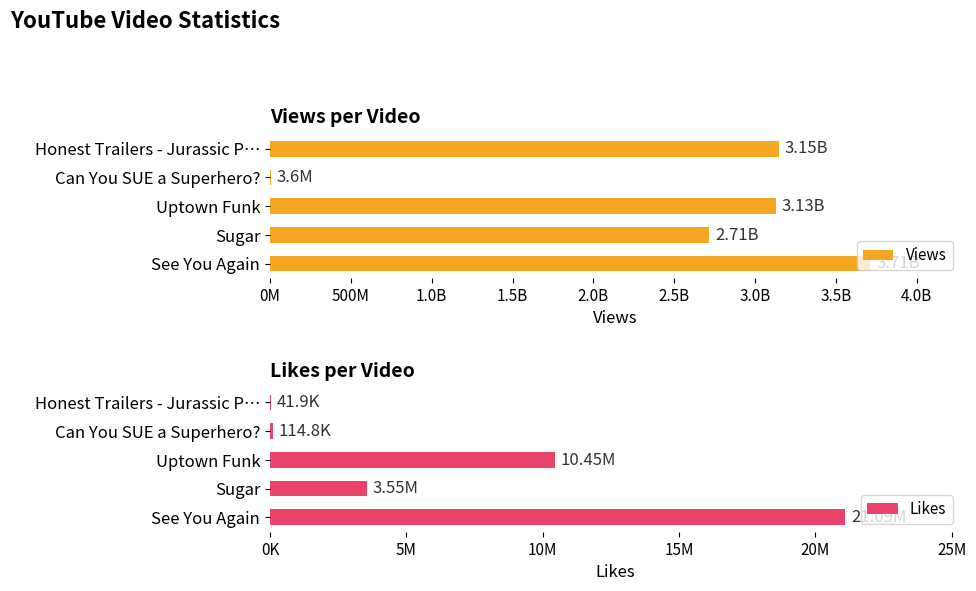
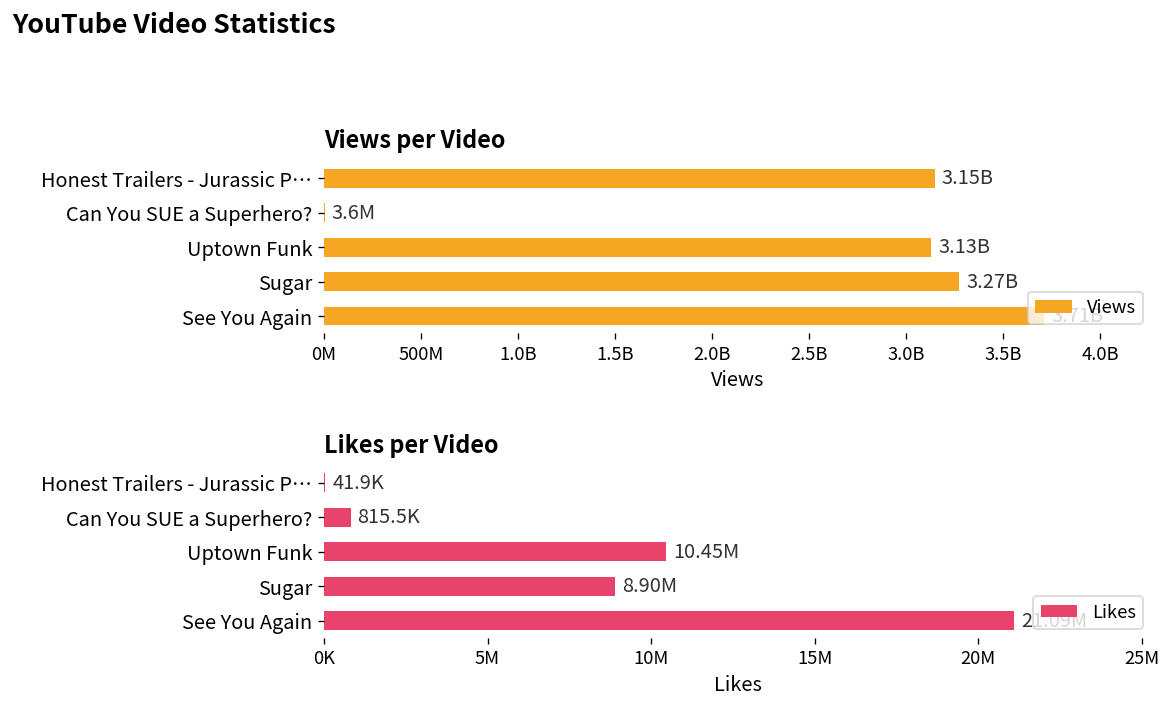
  {
    "Views per Video": {
      "Honest Trailers - Jurassic P…": "3.15B",
      "Can You SUE a Superhero?": "3.6M",
      "Uptown Funk": "3.13B",
-     "Sugar": "2.71B"
+     "Sugar": "3.27B"
    },
    "Likes per Video": {
      "Honest Trailers - Jurassic P…": "41.9K",
-     "Can You SUE a Superhero?": "114.8K",
+     "Can You SUE a Superhero?": "815.5K",
      "Uptown Funk": "10.45M",
-     "Sugar": "3.55M"
+     "Sugar": "8.90M"
    }
  }
